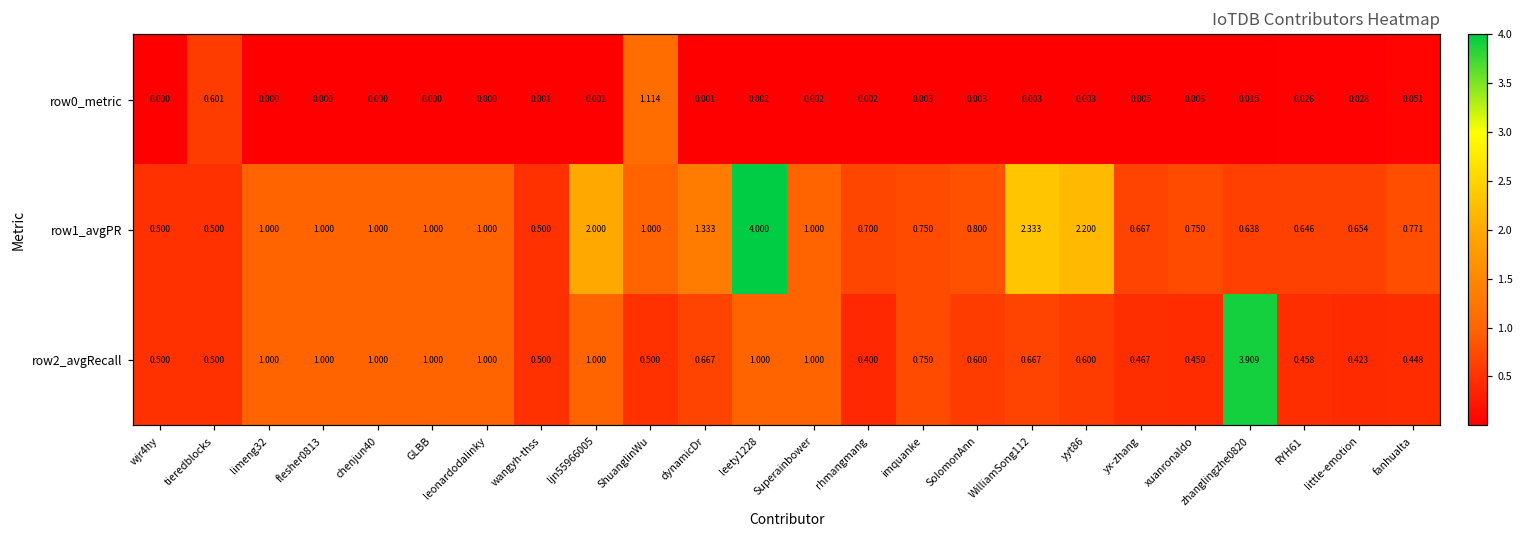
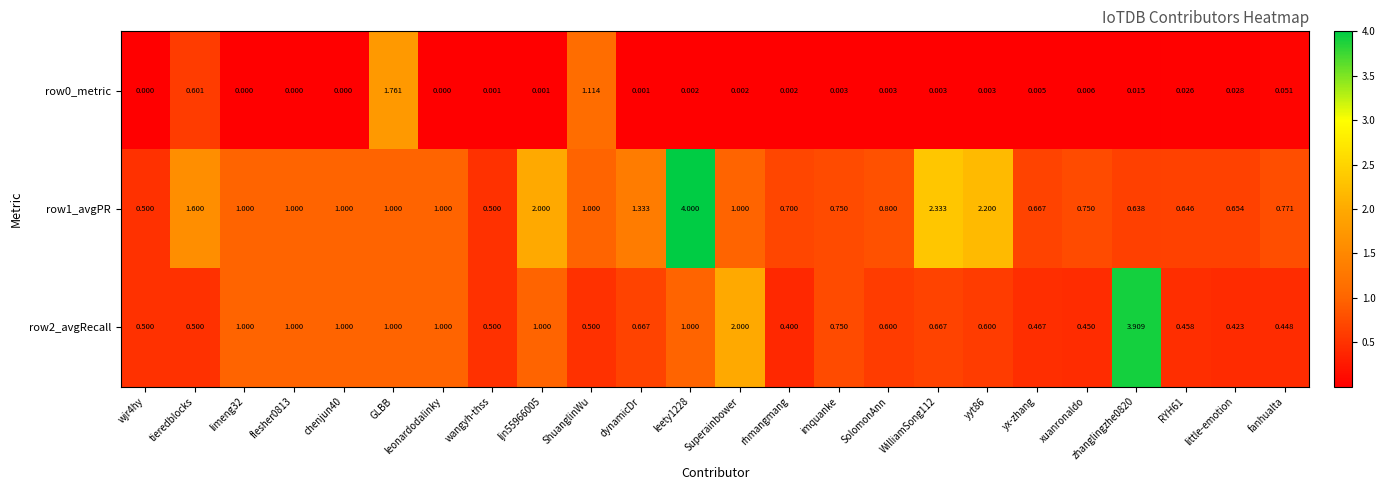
  {
    "row0_metric": {
      "wjr4hy": 0.000,
      "tieredblocks": 0.601,
      "limeng32": 0.000,
      "flesher0813": 0.000,
      "chenjun40": 0.000,
-     "GLBB": 0.000,
+     "GLBB": 1.761,
      "leonardodalinky": 0.000,
      "wangyh-thss": 0.001,
      "ljn55966005": 0.001,
      "ShuanglinWu": 1.114,
      "dynamicDr": 0.001,
      "leety1228": 0.002,
      "Superainbower": 0.002,
      "rhmangmang": 0.002,
      "imquanke": 0.003,
      "SolomonAnn": 0.003,
      "WilliamSong112": 0.003,
      "yyt86": 0.003,
      "yx-zhang": 0.005,
      "xuanronaldo": 0.006,
      "zhanglingzhe0820": 0.015,
      "RYH61": 0.026,
      "little-emotion": 0.028,
      "fanhualta": 0.051
    },
    "row1_avgPR": {
      "wjr4hy": 0.500,
-     "tieredblocks": 0.500,
+     "tieredblocks": 1.600,
      "limeng32": 1.000,
      "flesher0813": 1.000,
      "chenjun40": 1.000,
      "GLBB": 1.000,
      "leonardodalinky": 1.000,
      "wangyh-thss": 0.500,
      "ljn55966005": 2.000,
      "ShuanglinWu": 1.000,
      "dynamicDr": 1.333,
      "leety1228": 4.000,
      "Superainbower": 1.000,
      "rhmangmang": 0.700,
      "imquanke": 0.750,
      "SolomonAnn": 0.800,
      "WilliamSong112": 2.333,
      "yyt86": 2.200,
      "yx-zhang": 0.667,
      "xuanronaldo": 0.750,
      "zhanglingzhe0820": 0.638,
      "RYH61": 0.646,
      "little-emotion": 0.654,
      "fanhualta": 0.771
    },
    "row2_avgRecall": {
      "wjr4hy": 0.500,
      "tieredblocks": 0.500,
      "limeng32": 1.000,
      "flesher0813": 1.000,
      "chenjun40": 1.000,
      "GLBB": 1.000,
      "leonardodalinky": 1.000,
      "wangyh-thss": 0.500,
      "ljn55966005": 1.000,
      "ShuanglinWu": 0.500,
      "dynamicDr": 0.667,
      "leety1228": 1.000,
-     "Superainbower": 1.000,
+     "Superainbower": 2.000,
      "rhmangmang": 0.400,
      "imquanke": 0.750,
      "SolomonAnn": 0.600,
      "WilliamSong112": 0.667,
      "yyt86": 0.600,
      "yx-zhang": 0.467,
      "xuanronaldo": 0.450,
      "zhanglingzhe0820": 3.909,
      "RYH61": 0.458,
      "little-emotion": 0.423,
      "fanhualta": 0.448
    }
  }
